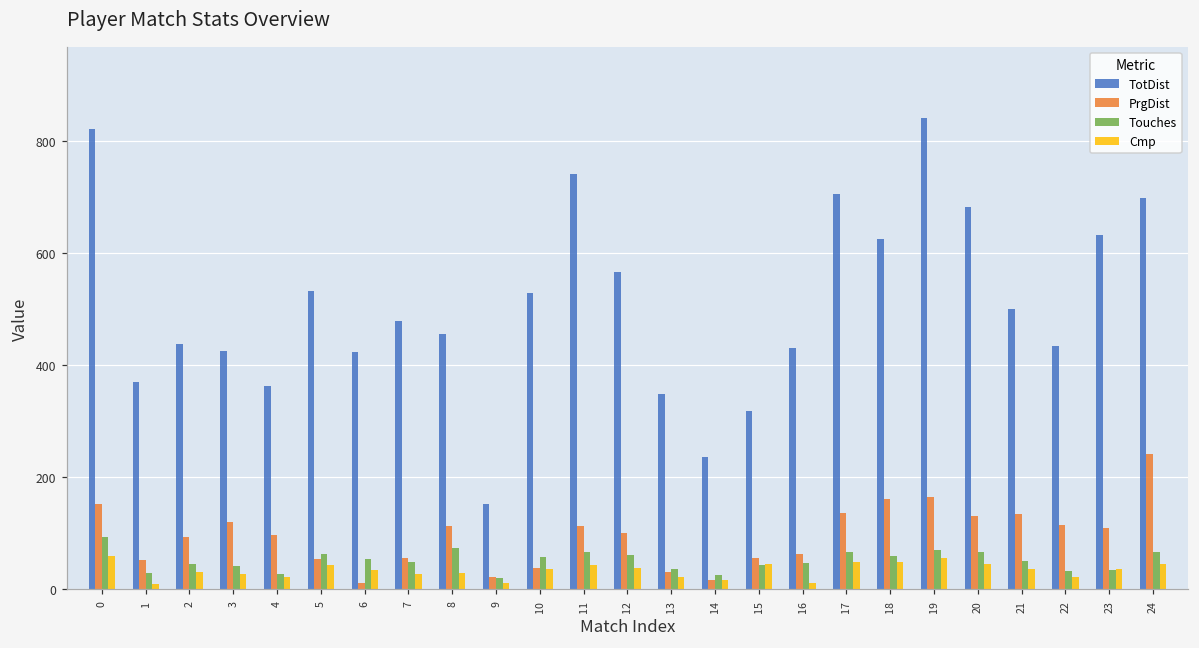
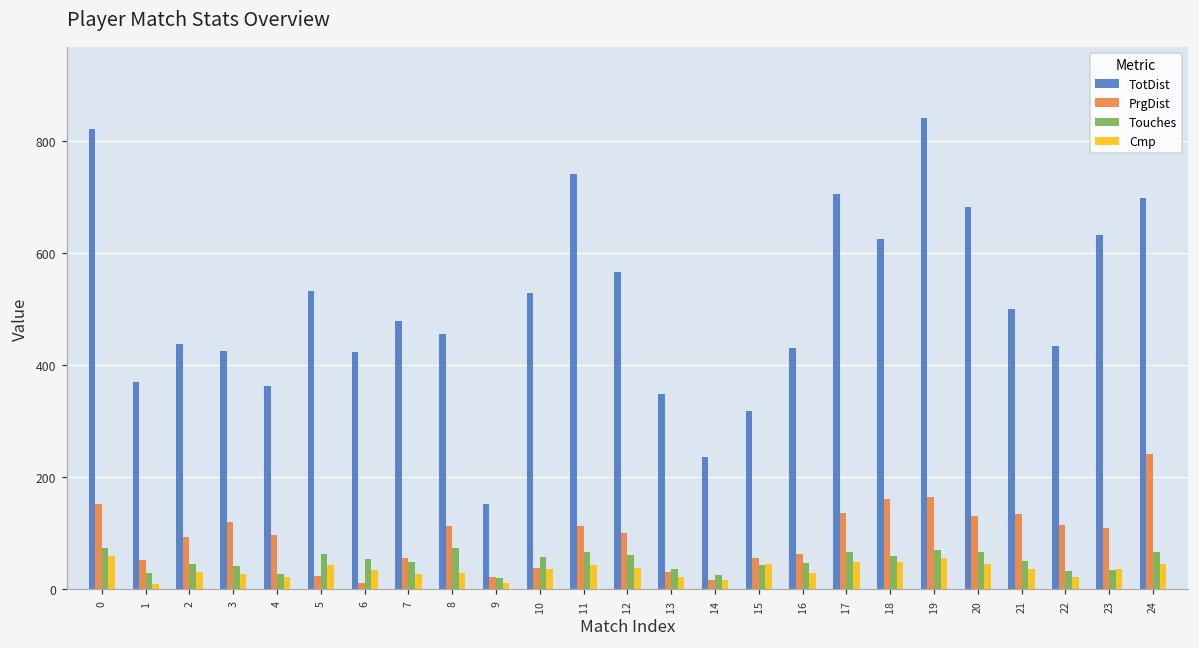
  {
    "TotDist": {
      "0": 820,
      "1": 370,
      "2": 440,
      "3": 430,
      "4": 360,
      "5": 530,
      "6": 420,
      "7": 480,
      "8": 460,
      "9": 150,
      "10": 530,
      "11": 740,
      "12": 570,
      "13": 350,
      "14": 240,
      "15": 320,
      "16": 430,
      "17": 710,
      "18": 630,
      "19": 840,
      "20": 680,
      "21": 500,
      "22": 430,
      "23": 630,
      "24": 700
    },
    "PrgDist": {
      "0": 150,
      "1": 50,
      "2": 90,
      "3": 120,
      "4": 100,
-     "5": 50,
+     "5": 20,
      "6": 10,
      "7": 60,
      "8": 110,
      "9": 20,
      "10": 40,
      "11": 110,
      "12": 100,
      "13": 30,
      "14": 20,
      "15": 60,
      "16": 60,
      "17": 140,
      "18": 160,
      "19": 160,
      "20": 130,
      "21": 140,
      "22": 120,
      "23": 110,
      "24": 240
    },
    "Touches": {
-     "0": 90,
+     "0": 70,
      "1": 30,
      "2": 50,
      "3": 40,
      "4": 30,
      "5": 60,
      "6": 50,
      "7": 50,
      "8": 70,
      "9": 20,
      "10": 60,
      "11": 70,
      "12": 60,
      "13": 40,
      "14": 30,
      "15": 40,
      "16": 50,
      "17": 70,
      "18": 60,
      "19": 70,
      "20": 70,
      "21": 50,
      "22": 30,
      "23": 40,
      "24": 70
    },
    "Cmp": {
      "0": 60,
      "1": 10,
      "2": 30,
      "3": 30,
      "4": 20,
      "5": 40,
      "6": 40,
      "7": 30,
      "8": 30,
      "9": 10,
      "10": 40,
      "11": 40,
      "12": 40,
      "13": 20,
      "14": 20,
      "15": 50,
-     "16": 10,
+     "16": 30,
      "17": 50,
      "18": 50,
      "19": 60,
      "20": 50,
      "21": 40,
      "22": 20,
      "23": 40,
      "24": 50
    }
  }
